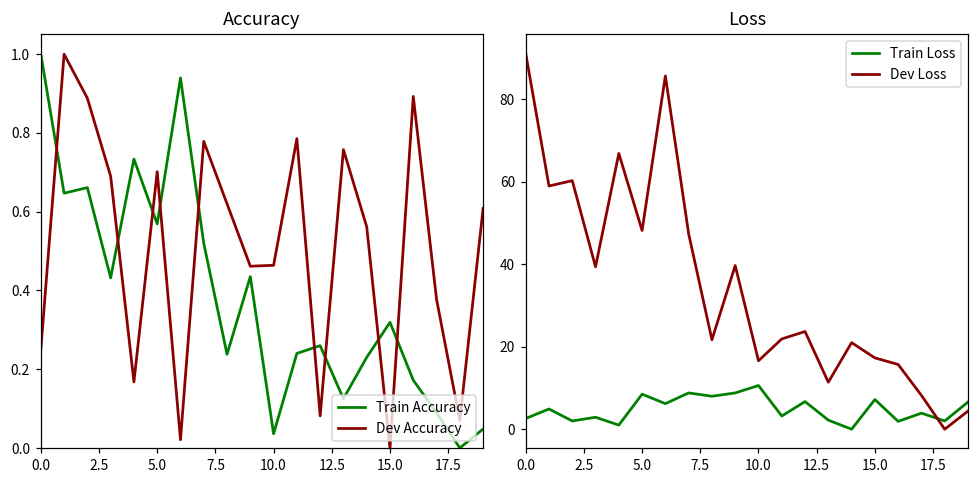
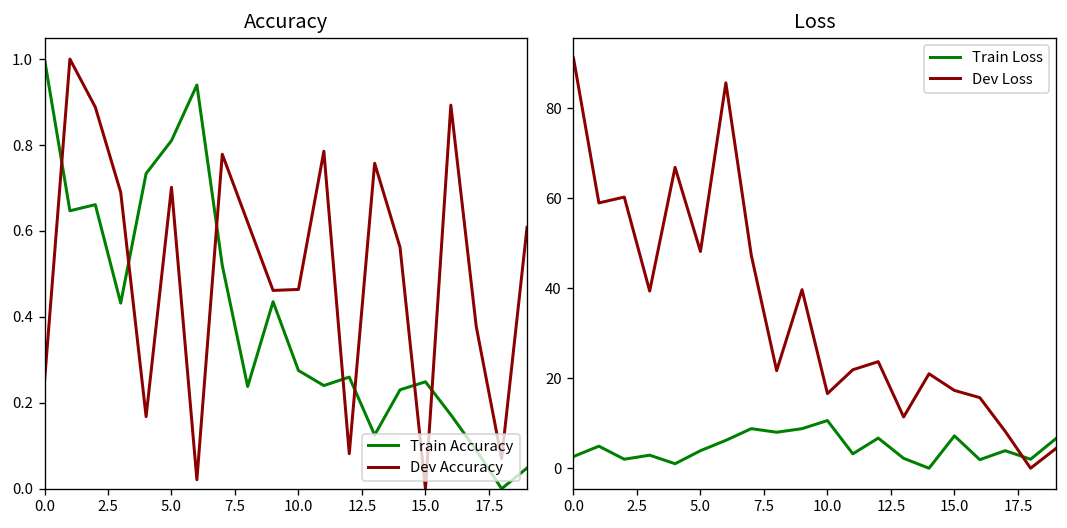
  {
    "Accuracy": {
      "Train Accuracy": {
        "0.0": 1.00,
-       "5.0": 0.57,
-       "10.0": 0.04,
-       "15.0": 0.32
+       "5.0": 0.81,
+       "10.0": 0.28,
+       "15.0": 0.25
      },
      "Dev Accuracy": {
        "0.0": 0.25,
        "5.0": 0.70,
        "10.0": 0.46,
        "15.0": 0.00
      }
    },
    "Loss": {
      "Train Loss": {
        "0.0": 3,
-       "5.0": 9,
+       "5.0": 4,
        "10.0": 11,
        "15.0": 7
      },
      "Dev Loss": {
        "0.0": 91,
        "5.0": 48,
        "10.0": 17,
        "15.0": 17
      }
    }
  }
